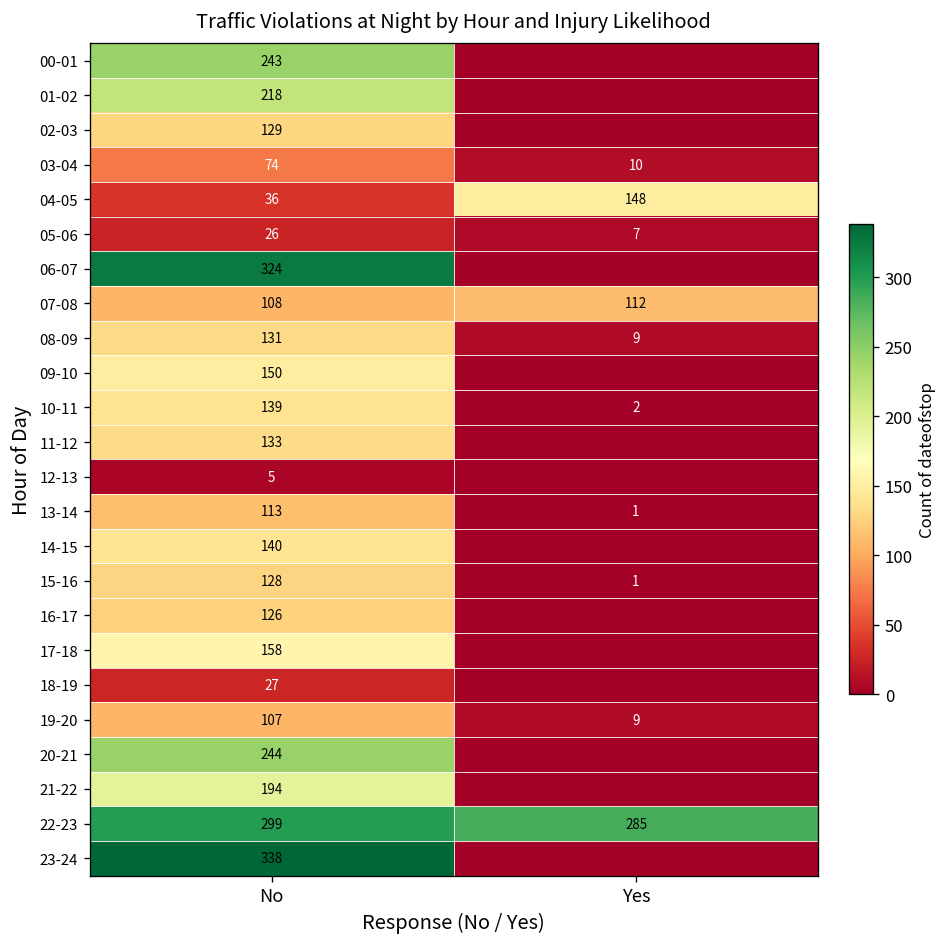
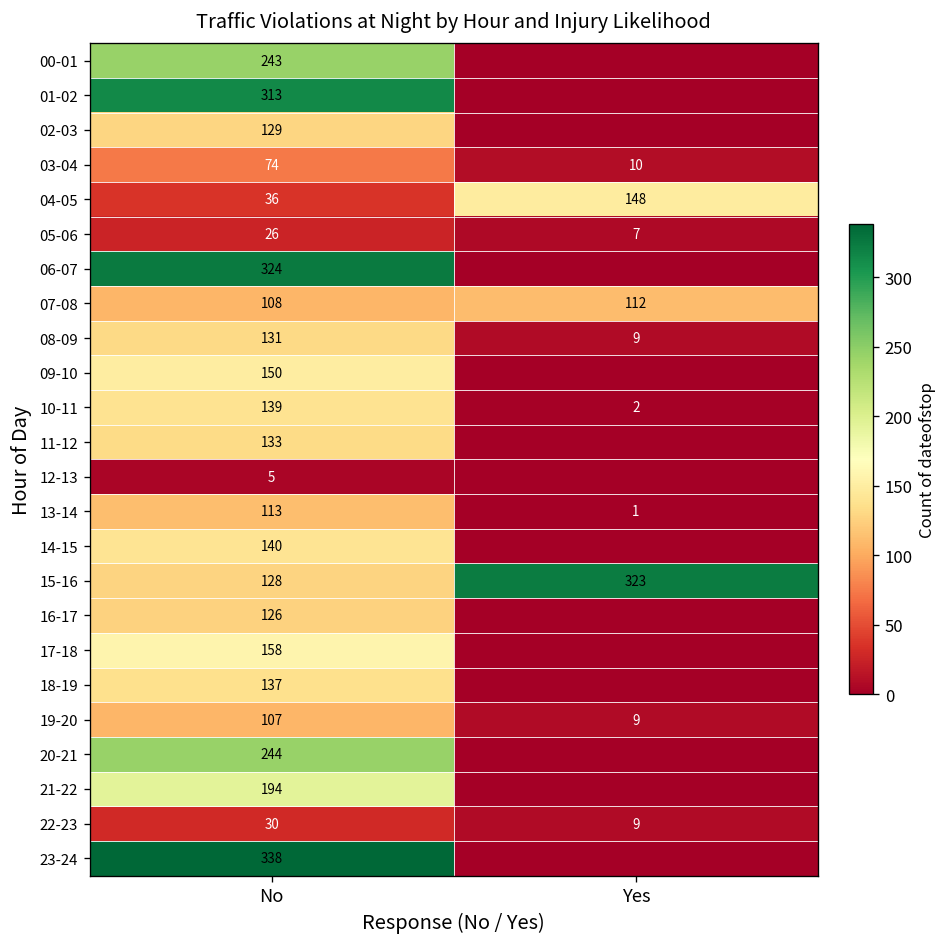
  {
    "00-01": {
      "No": 243
    },
    "01-02": {
-     "No": 218
+     "No": 313
    },
    "02-03": {
      "No": 129
    },
    "03-04": {
      "No": 74,
      "Yes": 10
    },
    "04-05": {
      "No": 36,
      "Yes": 148
    },
    "05-06": {
      "No": 26,
      "Yes": 7
    },
    "06-07": {
      "No": 324
    },
    "07-08": {
      "No": 108,
      "Yes": 112
    },
    "08-09": {
      "No": 131,
      "Yes": 9
    },
    "09-10": {
      "No": 150
    },
    "10-11": {
      "No": 139,
      "Yes": 2
    },
    "11-12": {
      "No": 133
    },
    "12-13": {
      "No": 5
    },
    "13-14": {
      "No": 113,
      "Yes": 1
    },
    "14-15": {
      "No": 140
    },
    "15-16": {
      "No": 128,
-     "Yes": 1
+     "Yes": 323
    },
    "16-17": {
      "No": 126
    },
    "17-18": {
      "No": 158
    },
    "18-19": {
-     "No": 27
+     "No": 137
    },
    "19-20": {
      "No": 107,
      "Yes": 9
    },
    "20-21": {
      "No": 244
    },
    "21-22": {
      "No": 194
    },
    "22-23": {
-     "No": 299,
-     "Yes": 285
+     "No": 30,
+     "Yes": 9
    },
    "23-24": {
      "No": 338
    }
  }
